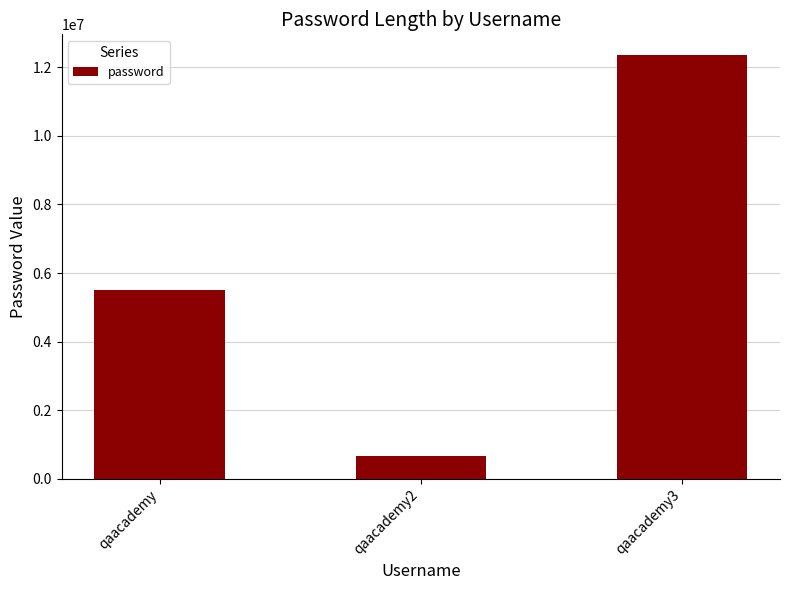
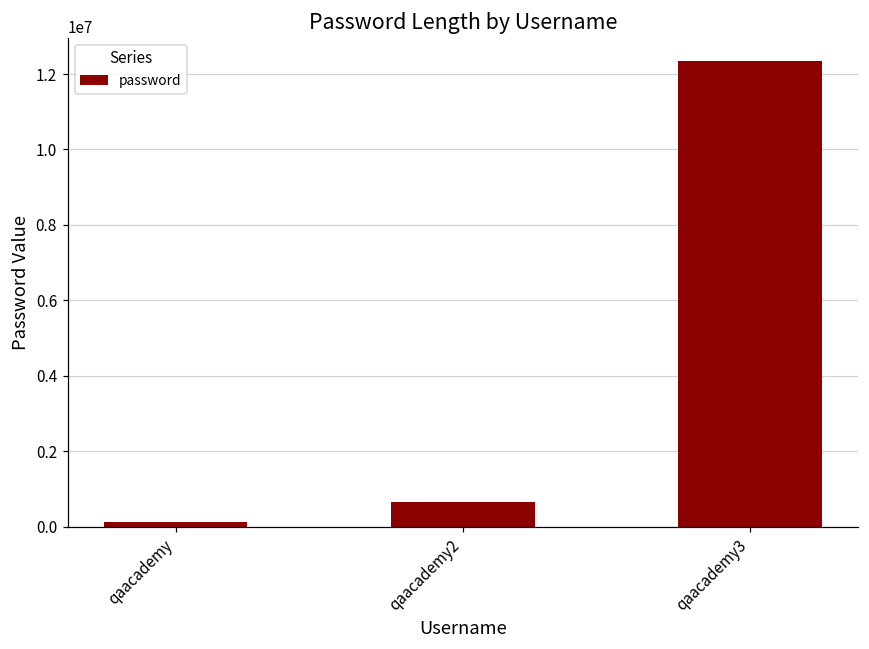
  {
-   "qaacademy": 5500000,
+   "qaacademy": 100000,
    "qaacademy2": 700000,
    "qaacademy3": 12300000
  }
